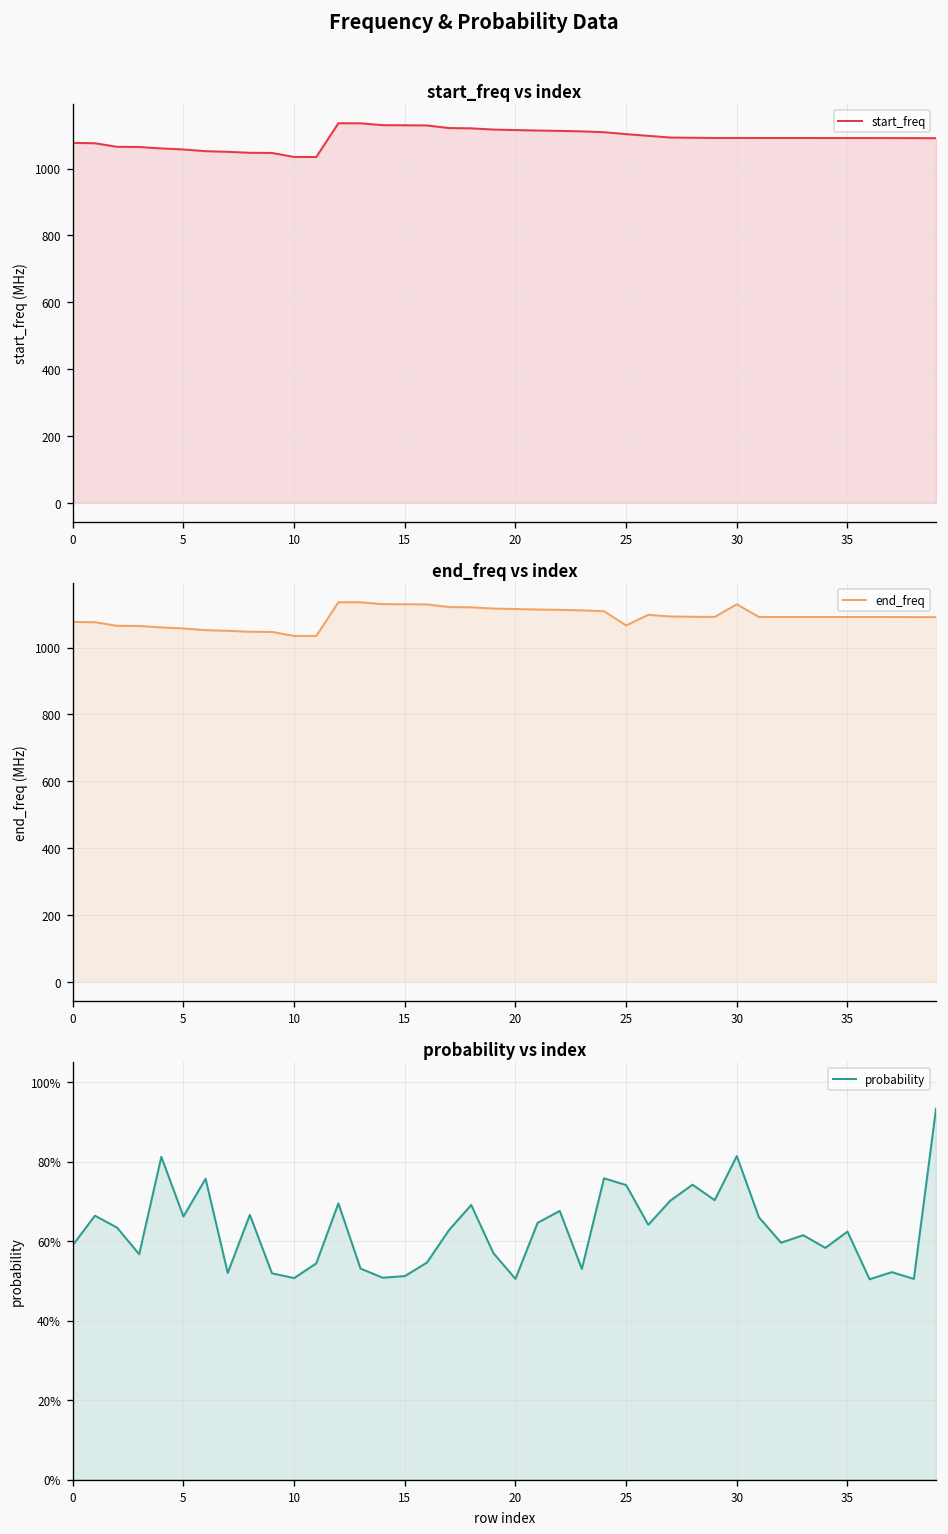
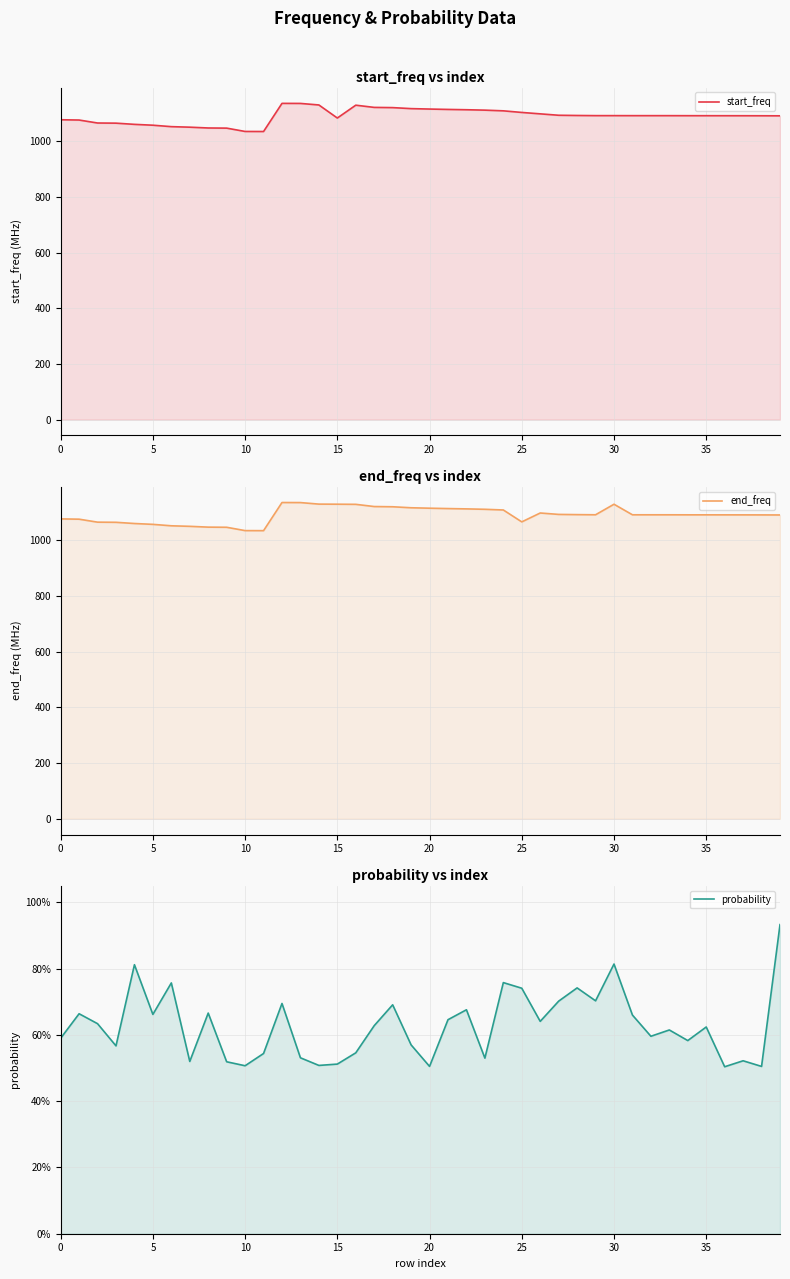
  {
    "start_freq vs index": {
      "0": "1080",
      "5": "1060",
      "10": "1030",
-     "15": "1130",
+     "15": "1080",
      "20": "1120",
      "25": "1100",
      "30": "1090",
      "35": "1090"
    },
    "end_freq vs index": {
      "0": "1080",
      "5": "1060",
      "10": "1030",
      "15": "1130",
      "20": "1120",
      "25": "1070",
      "30": "1130",
      "35": "1090"
    },
    "probability vs index": {
      "0": "59%",
      "5": "66%",
      "10": "51%",
      "15": "51%",
      "20": "51%",
      "25": "74%",
      "30": "81%",
      "35": "62%"
    }
  }
